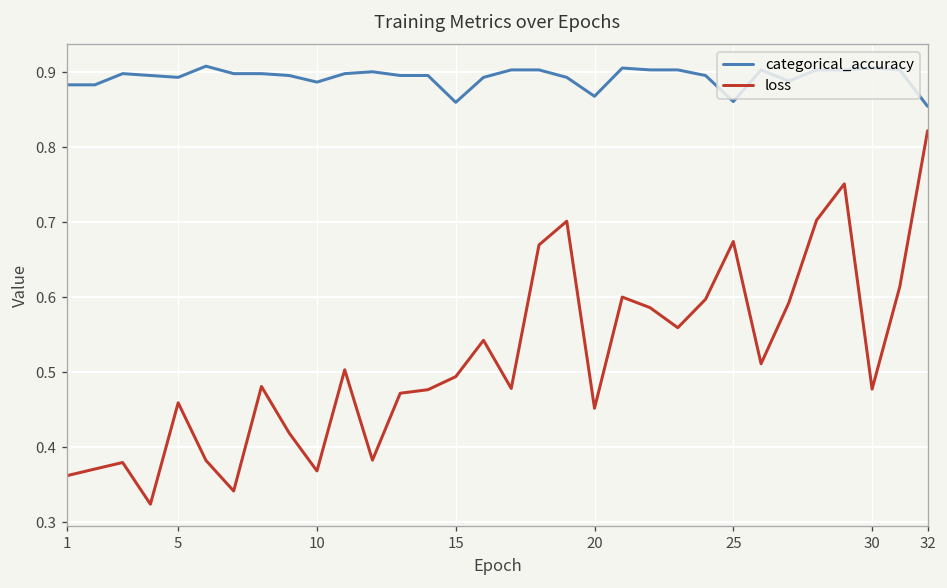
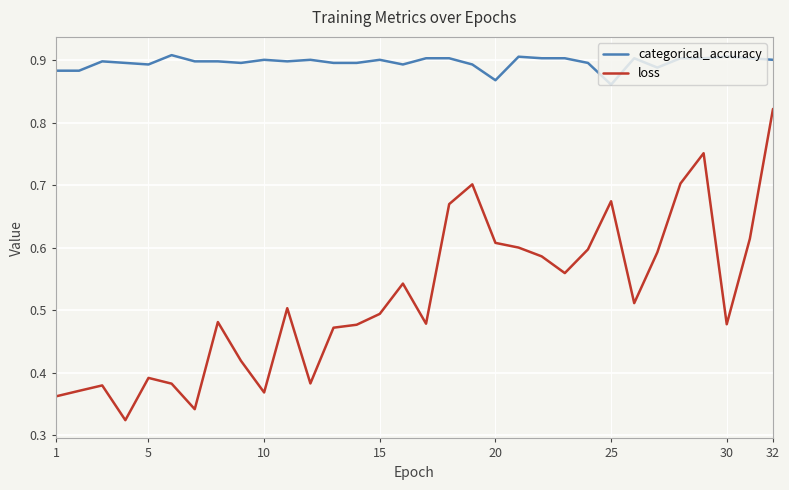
  {
    "categorical_accuracy": {
      "1": 0.88,
      "5": 0.89,
-     "10": 0.89,
-     "15": 0.86,
+     "10": 0.90,
+     "15": 0.90,
      "20": 0.87,
-     "32": 0.85
+     "32": 0.90
    },
    "loss": {
      "1": 0.36,
-     "5": 0.46,
+     "5": 0.39,
      "10": 0.37,
      "15": 0.49,
-     "20": 0.45,
+     "20": 0.61,
      "25": 0.67,
      "30": 0.48,
      "32": 0.82
    }
  }
